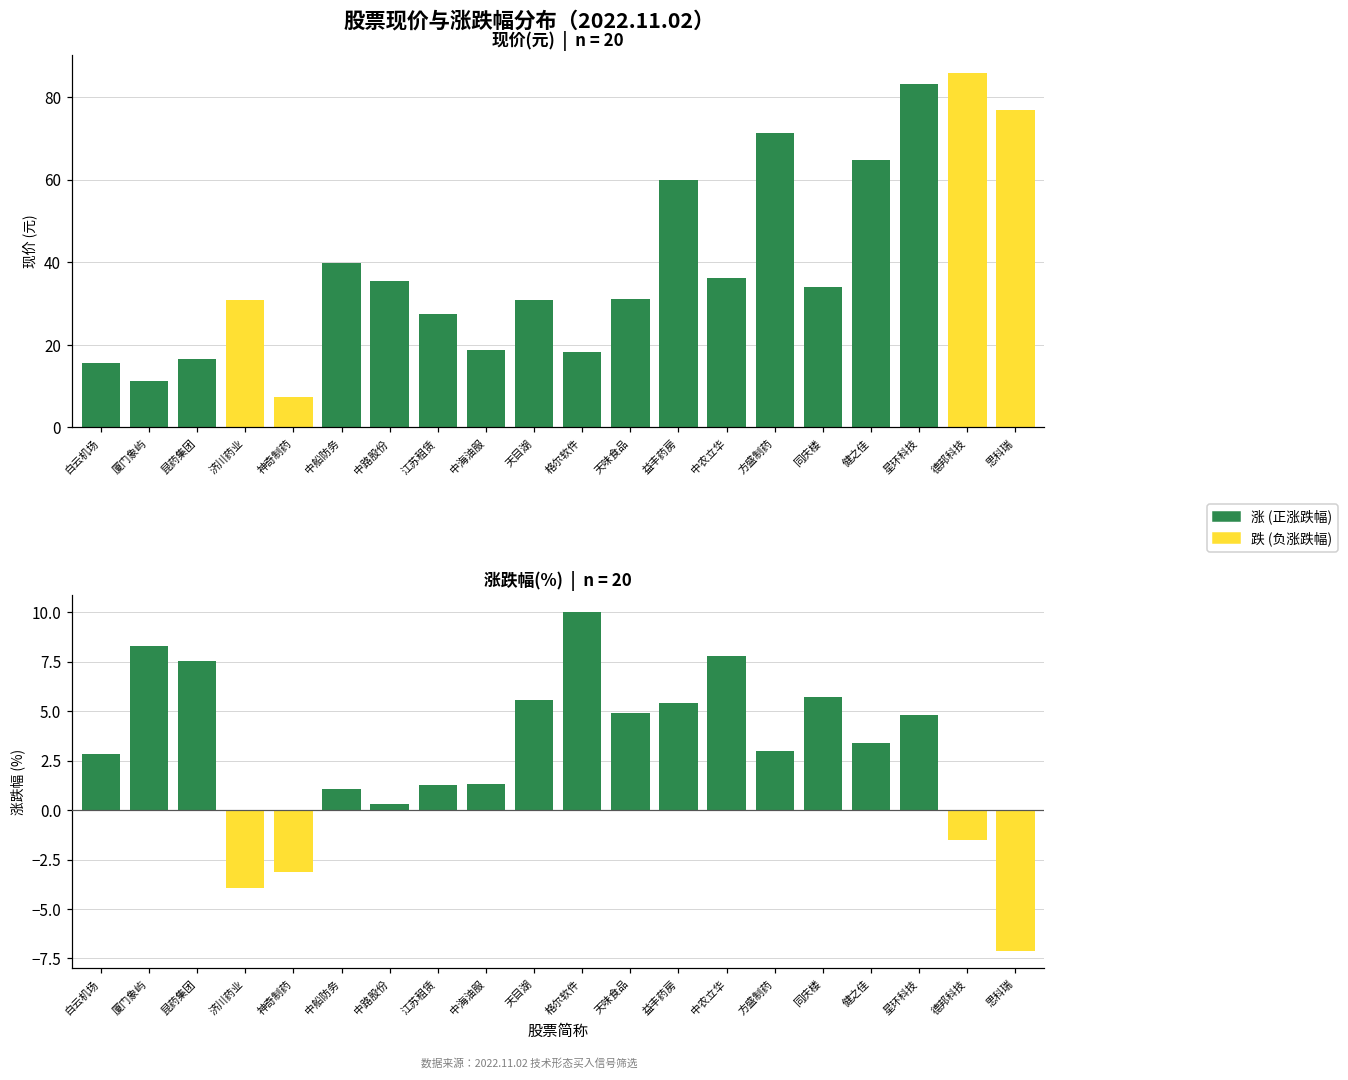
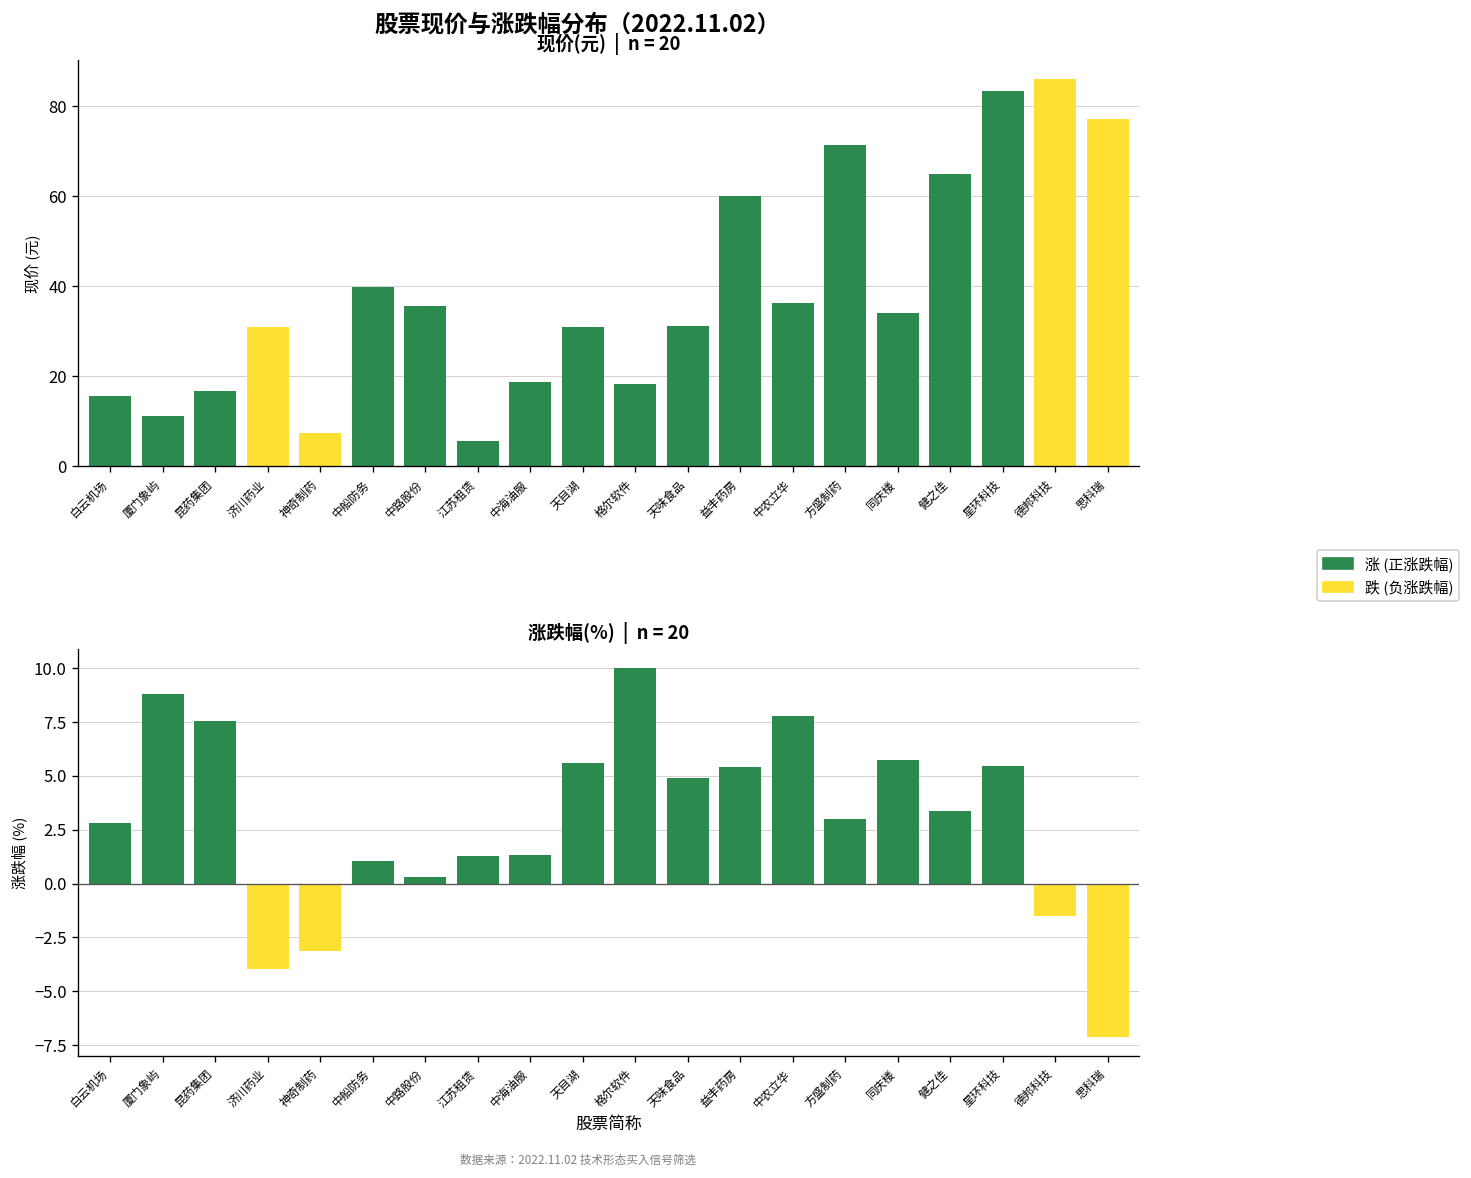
  {
    "现价(元) | n = 20": {
      "白云机场": 16,
      "厦门象屿": 11,
      "昆药集团": 17,
      "济川药业": 31,
      "神奇制药": 7,
      "中船防务": 40,
      "中路股份": 36,
-     "江苏租赁": 27,
+     "江苏租赁": 6,
      "中海油服": 19,
      "天目湖": 31,
      "格尔软件": 18,
      "天味食品": 31,
      "益丰药房": 60,
      "中农立华": 36,
      "方盛制药": 71,
      "同庆楼": 34,
      "健之佳": 65,
      "星环科技": 83,
      "德邦科技": 86,
      "思科瑞": 77
    },
    "涨跌幅(%) | n = 20": {
      "白云机场": 2.8,
-     "厦门象屿": 8.3,
+     "厦门象屿": 8.8,
      "昆药集团": 7.5,
      "济川药业": -3.9,
      "神奇制药": -3.1,
      "中船防务": 1.0,
      "中路股份": 0.3,
      "江苏租赁": 1.3,
      "中海油服": 1.3,
      "天目湖": 5.6,
      "格尔软件": 10.0,
      "天味食品": 4.9,
      "益丰药房": 5.4,
      "中农立华": 7.8,
      "方盛制药": 3.0,
      "同庆楼": 5.7,
      "健之佳": 3.4,
-     "星环科技": 4.8,
+     "星环科技": 5.4,
      "德邦科技": -1.5,
      "思科瑞": -7.1
    }
  }
